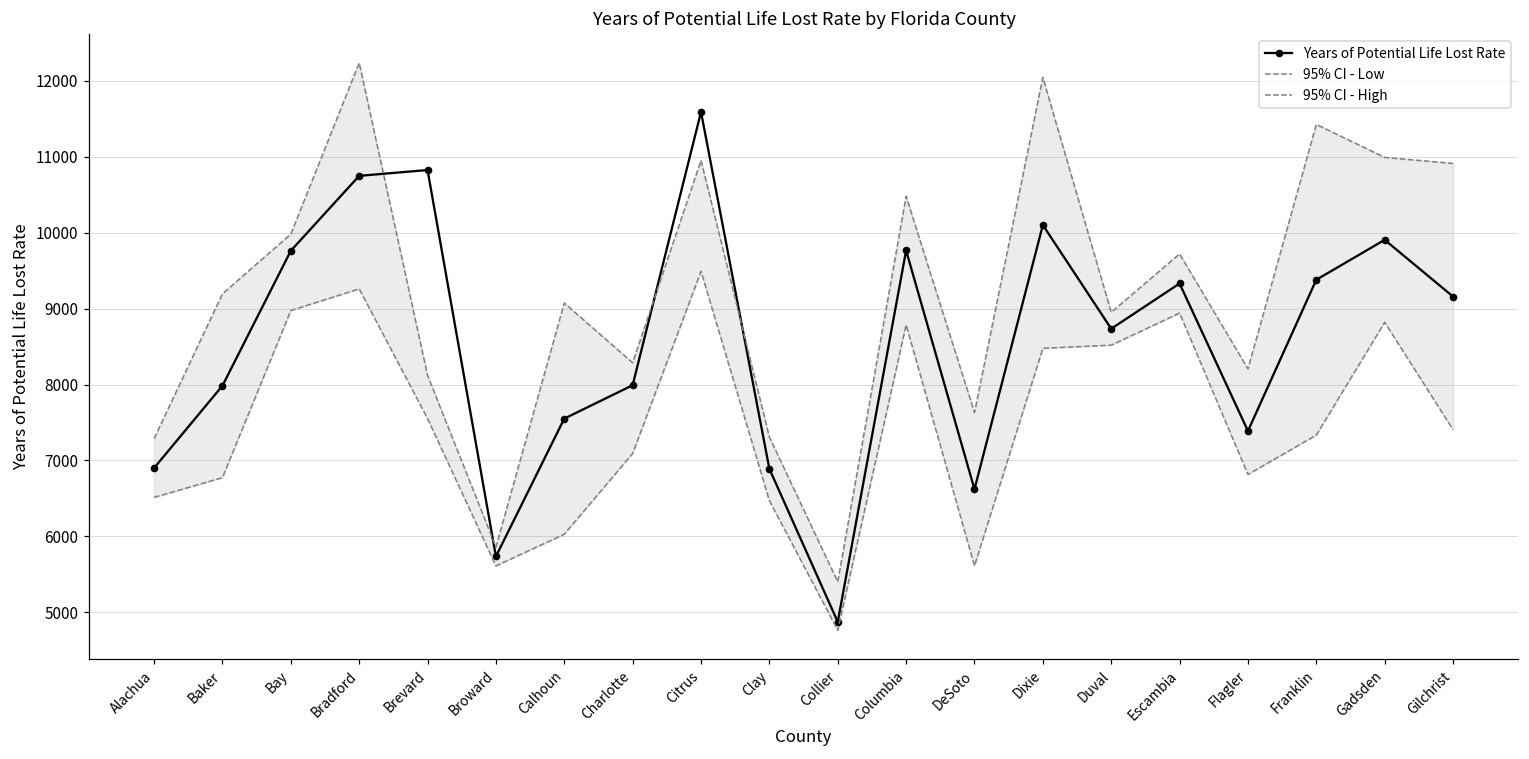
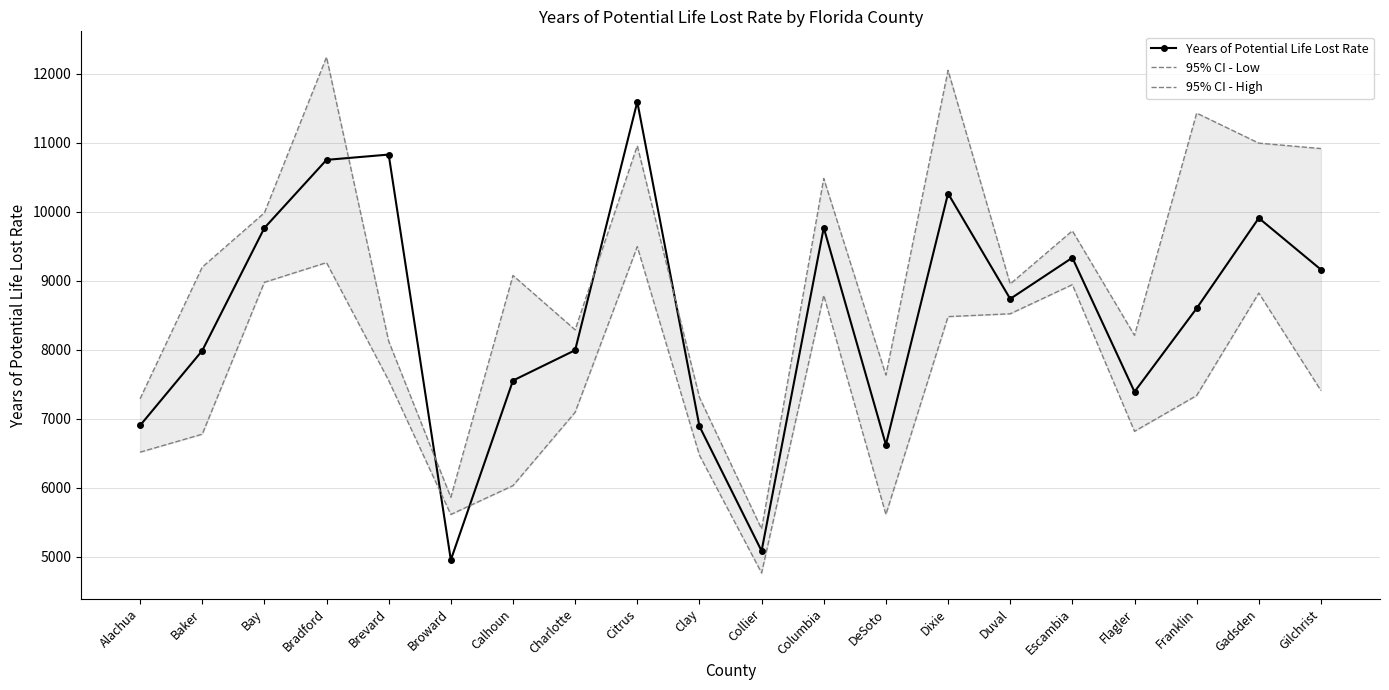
  {
    "Years of Potential Life Lost Rate": {
      "Alachua": 6900,
      "Baker": 8000,
      "Bay": 9800,
      "Bradford": 10700,
      "Brevard": 10800,
-     "Broward": 5700,
+     "Broward": 5000,
      "Calhoun": 7600,
      "Charlotte": 8000,
      "Citrus": 11600,
      "Clay": 6900,
-     "Collier": 4900,
+     "Collier": 5100,
      "Columbia": 9800,
      "DeSoto": 6600,
-     "Dixie": 10100,
+     "Dixie": 10300,
      "Duval": 8700,
      "Escambia": 9300,
      "Flagler": 7400,
-     "Franklin": 9400,
+     "Franklin": 8600,
      "Gadsden": 9900,
      "Gilchrist": 9200
    }
  }
